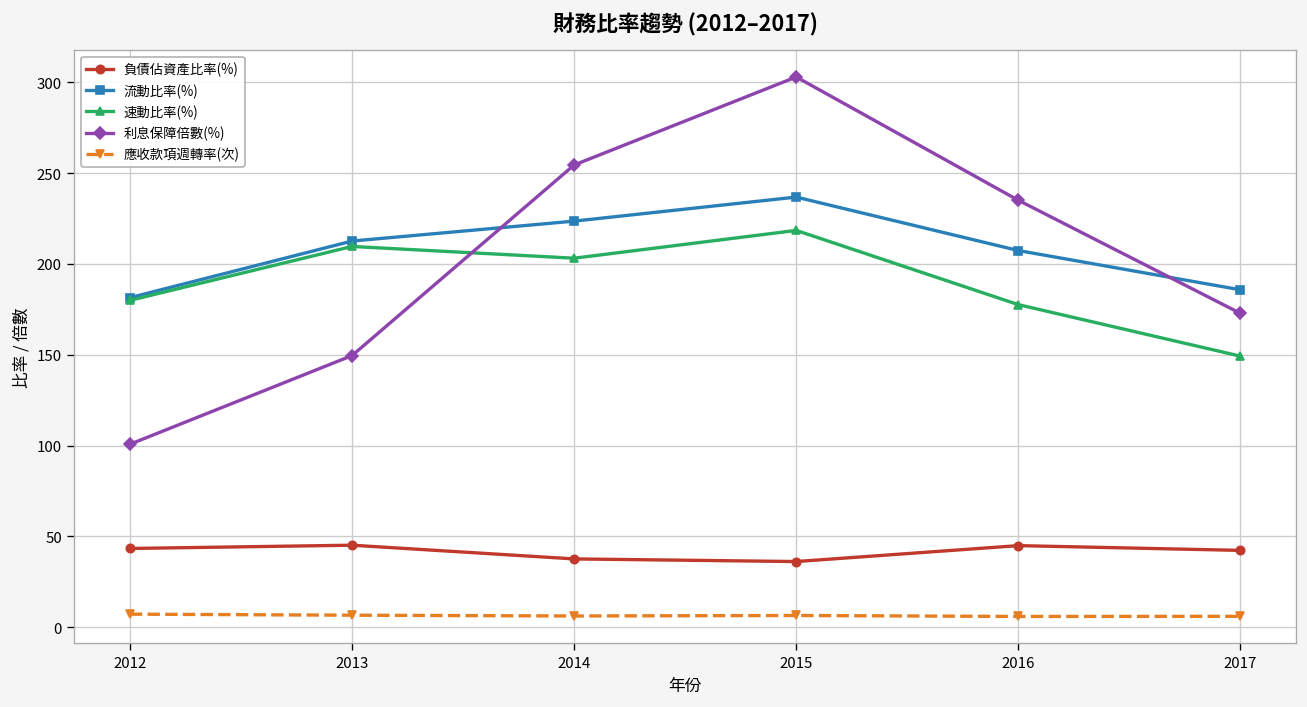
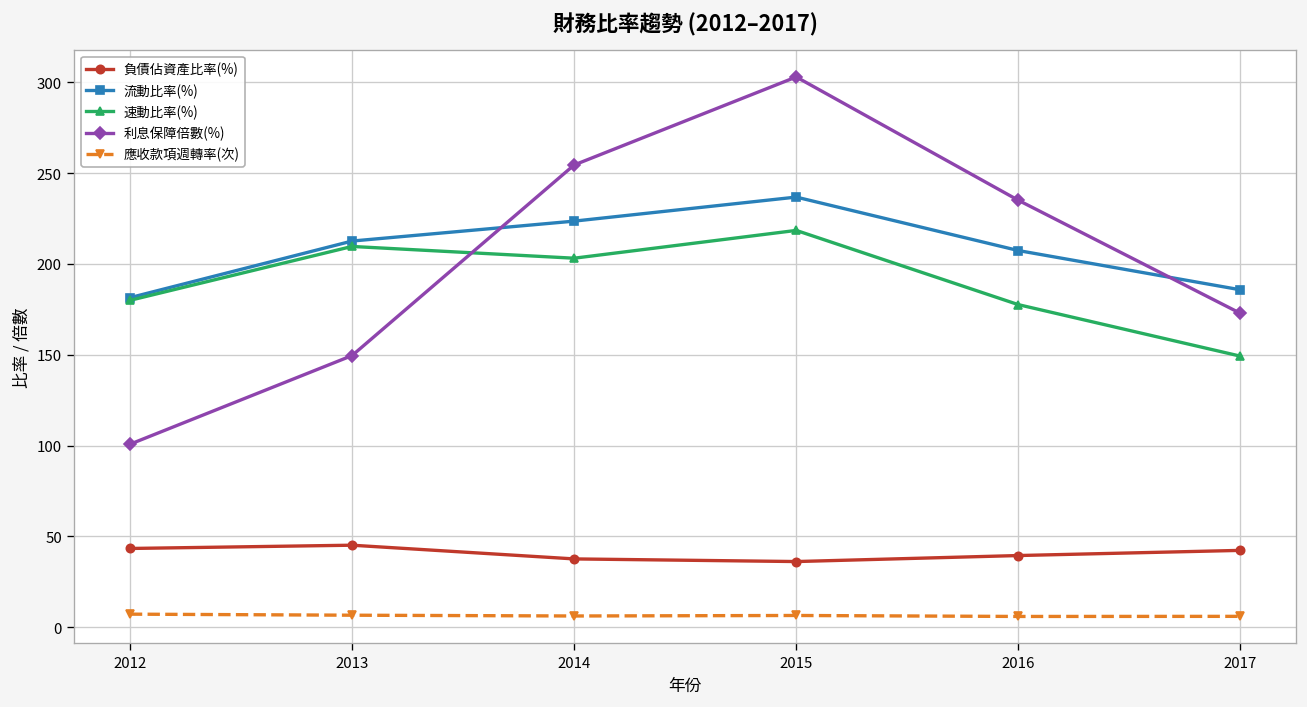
  {
    "負債佔資產比率(%)": {
      "2012": 43,
      "2013": 45,
      "2014": 38,
      "2015": 36,
-     "2016": 45,
+     "2016": 39,
      "2017": 42
    },
    "流動比率(%)": {
      "2013": 213,
      "2014": 224,
      "2015": 237,
      "2016": 207,
      "2017": 186
    },
    "速動比率(%)": {
      "2013": 210,
      "2014": 203,
      "2015": 218,
      "2016": 178,
      "2017": 149
    },
    "利息保障倍數(%)": {
      "2012": 101,
      "2013": 150,
      "2014": 254,
      "2015": 303,
      "2016": 235,
      "2017": 173
    },
    "應收款項週轉率(次)": {
      "2012": 7,
      "2013": 7,
      "2014": 6,
      "2015": 6,
      "2016": 6,
      "2017": 6
    }
  }
